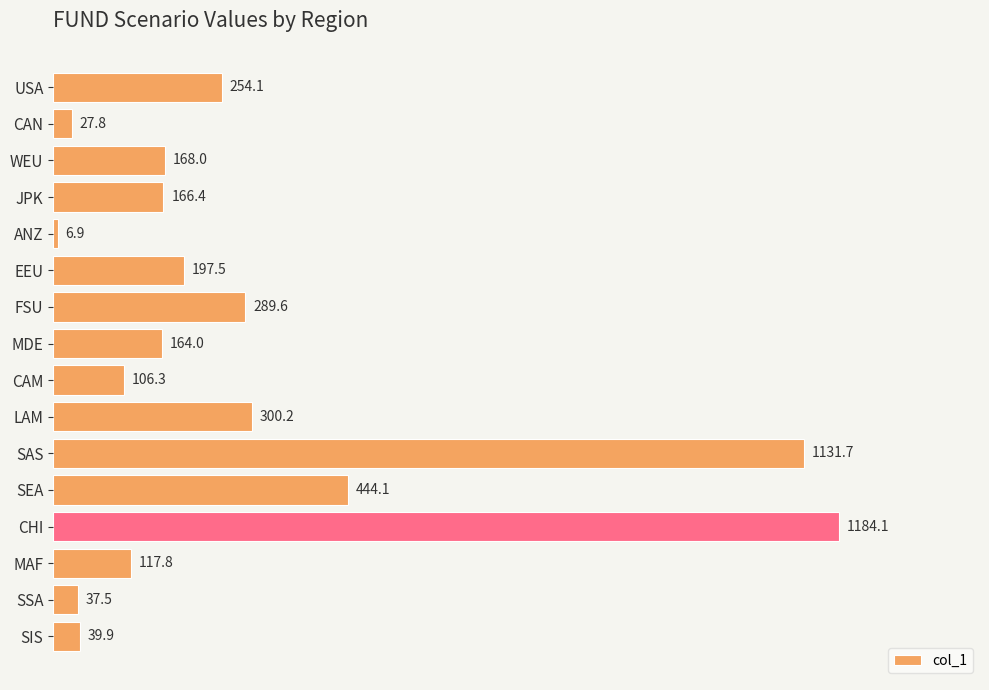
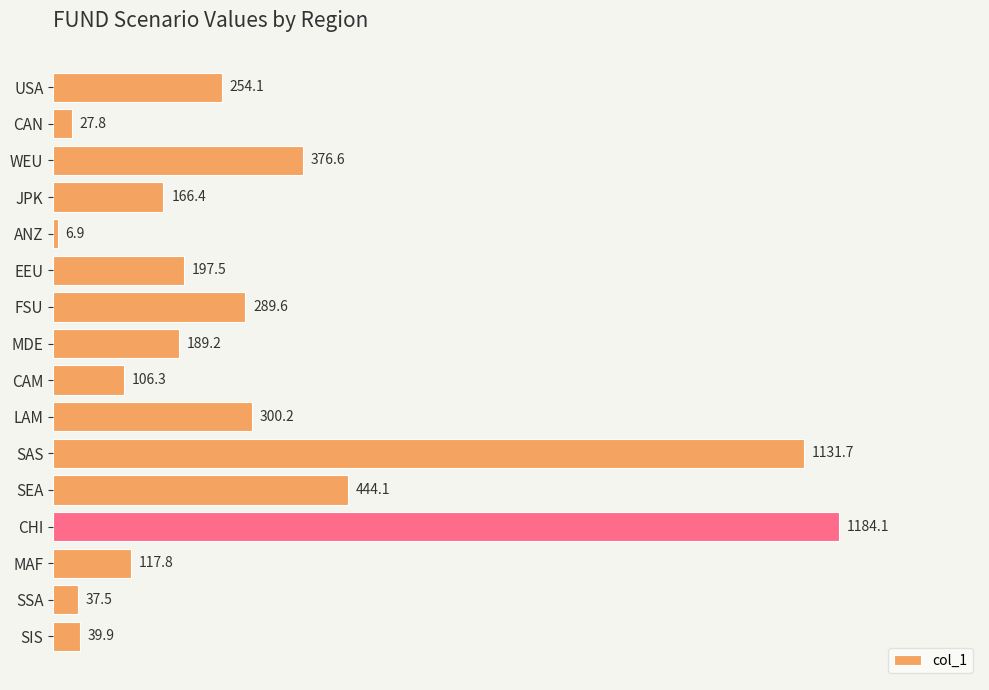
  {
    "USA": 254.1,
    "CAN": 27.8,
-   "WEU": 168.0,
+   "WEU": 376.6,
    "JPK": 166.4,
    "ANZ": 6.9,
    "EEU": 197.5,
    "FSU": 289.6,
-   "MDE": 164.0,
+   "MDE": 189.2,
    "CAM": 106.3,
    "LAM": 300.2,
    "SAS": 1131.7,
    "SEA": 444.1,
    "CHI": 1184.1,
    "MAF": 117.8,
    "SSA": 37.5,
    "SIS": 39.9
  }
